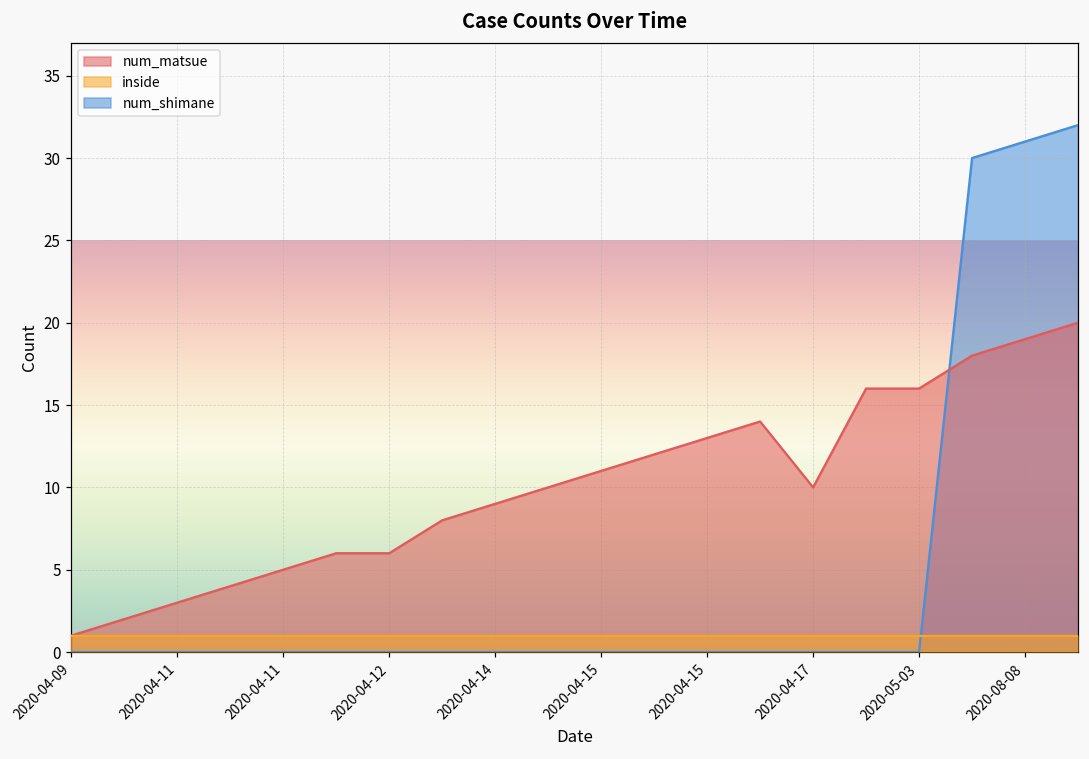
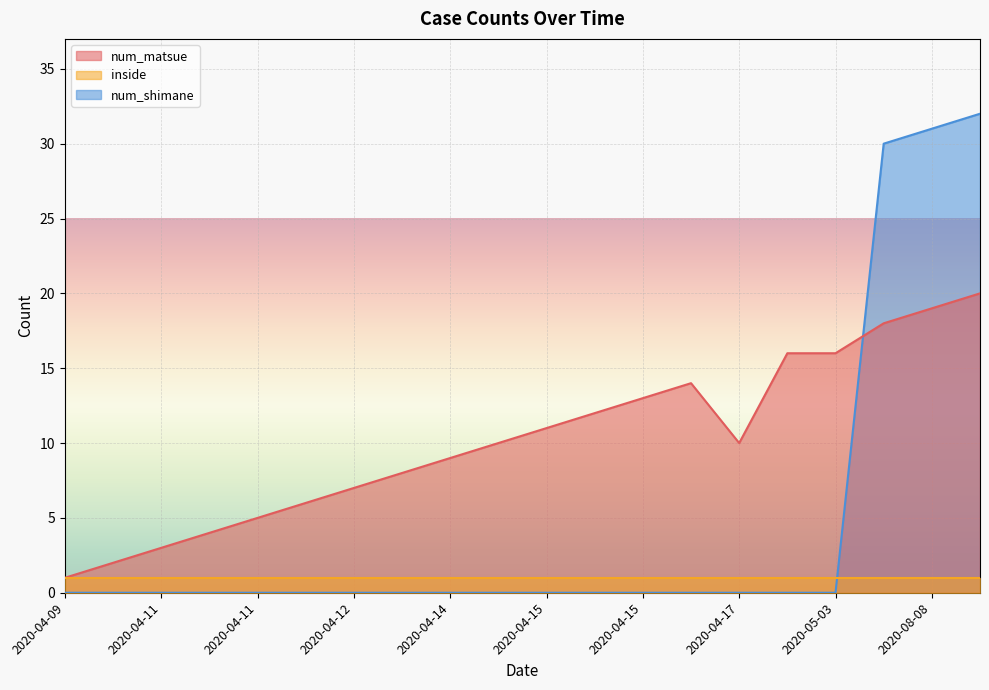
  {
    "num_matsue": {
-     "2020-04-12": 6,
+     "2020-04-12": 7,
      "2020-04-17": 10,
      "2020-05-03": 16
    },
    "inside": {
      "2020-04-12": 1,
      "2020-04-17": 1,
      "2020-05-03": 1
    },
    "num_shimane": {
      "2020-04-09": 0,
      "2020-04-12": 0,
      "2020-04-17": 0,
      "2020-05-03": 0
    }
  }
